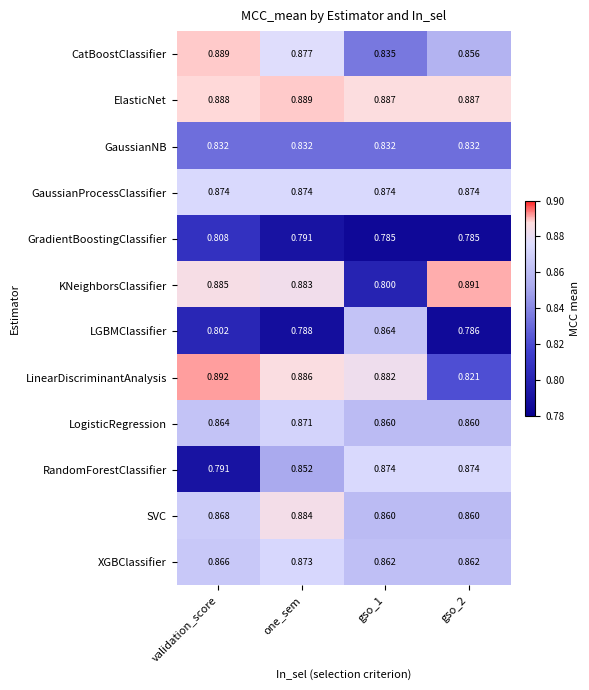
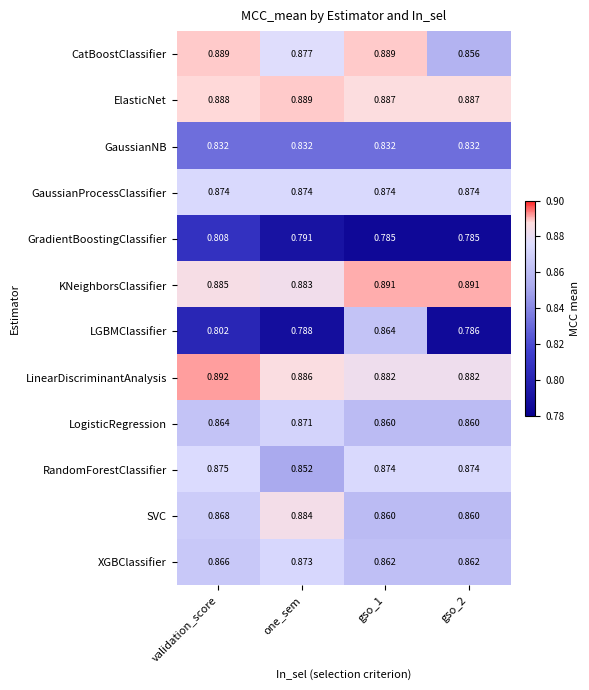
  {
    "CatBoostClassifier": {
      "validation_score": 0.889,
      "one_sem": 0.877,
-     "gso_1": 0.835,
+     "gso_1": 0.889,
      "gso_2": 0.856
    },
    "ElasticNet": {
      "validation_score": 0.888,
      "one_sem": 0.889,
      "gso_1": 0.887,
      "gso_2": 0.887
    },
    "GaussianNB": {
      "validation_score": 0.832,
      "one_sem": 0.832,
      "gso_1": 0.832,
      "gso_2": 0.832
    },
    "GaussianProcessClassifier": {
      "validation_score": 0.874,
      "one_sem": 0.874,
      "gso_1": 0.874,
      "gso_2": 0.874
    },
    "GradientBoostingClassifier": {
      "validation_score": 0.808,
      "one_sem": 0.791,
      "gso_1": 0.785,
      "gso_2": 0.785
    },
    "KNeighborsClassifier": {
      "validation_score": 0.885,
      "one_sem": 0.883,
-     "gso_1": 0.800,
+     "gso_1": 0.891,
      "gso_2": 0.891
    },
    "LGBMClassifier": {
      "validation_score": 0.802,
      "one_sem": 0.788,
      "gso_1": 0.864,
      "gso_2": 0.786
    },
    "LinearDiscriminantAnalysis": {
      "validation_score": 0.892,
      "one_sem": 0.886,
      "gso_1": 0.882,
-     "gso_2": 0.821
+     "gso_2": 0.882
    },
    "LogisticRegression": {
      "validation_score": 0.864,
      "one_sem": 0.871,
      "gso_1": 0.860,
      "gso_2": 0.860
    },
    "RandomForestClassifier": {
-     "validation_score": 0.791,
+     "validation_score": 0.875,
      "one_sem": 0.852,
      "gso_1": 0.874,
      "gso_2": 0.874
    },
    "SVC": {
      "validation_score": 0.868,
      "one_sem": 0.884,
      "gso_1": 0.860,
      "gso_2": 0.860
    },
    "XGBClassifier": {
      "validation_score": 0.866,
      "one_sem": 0.873,
      "gso_1": 0.862,
      "gso_2": 0.862
    }
  }
